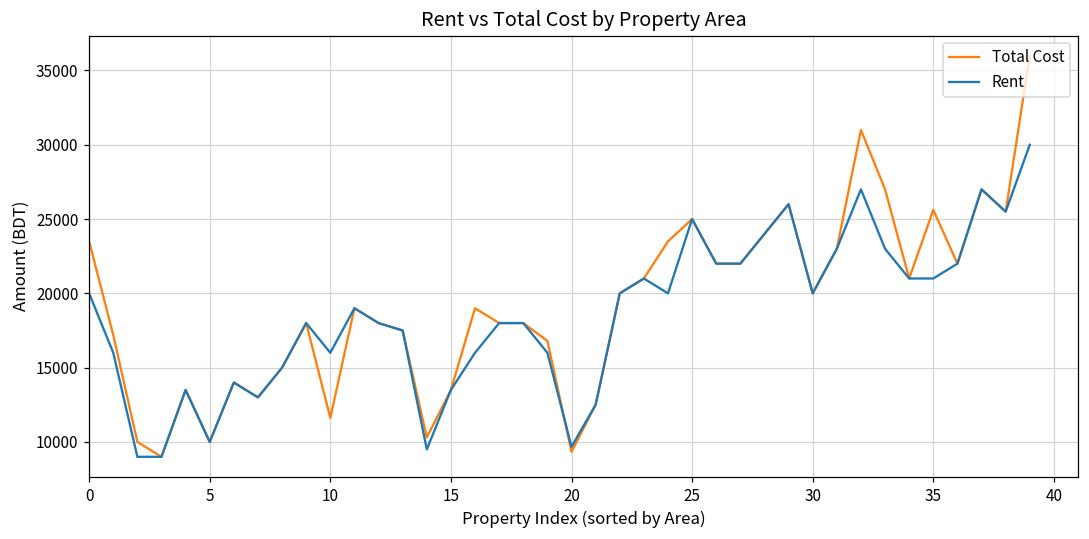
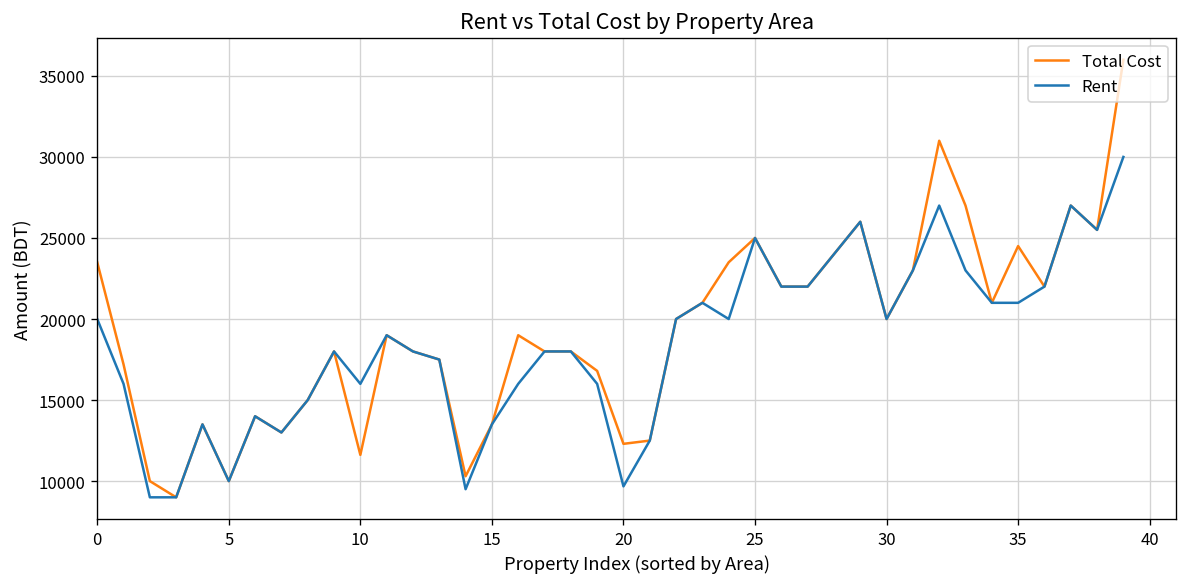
  {
    "Total Cost": {
      "0": 23500,
      "10": 11600,
-     "20": 9300,
-     "35": 25600
+     "20": 12300,
+     "35": 24500
    },
    "Rent": {
      "0": 20000,
      "10": 16000,
      "20": 9700,
      "35": 21000
    }
  }
